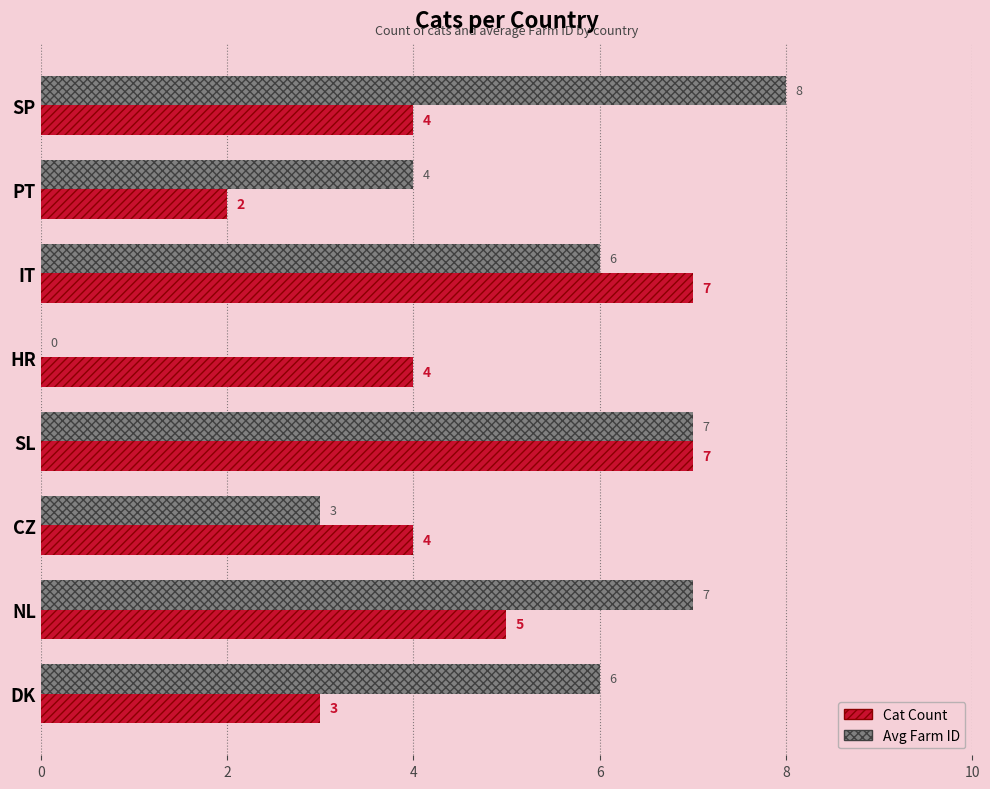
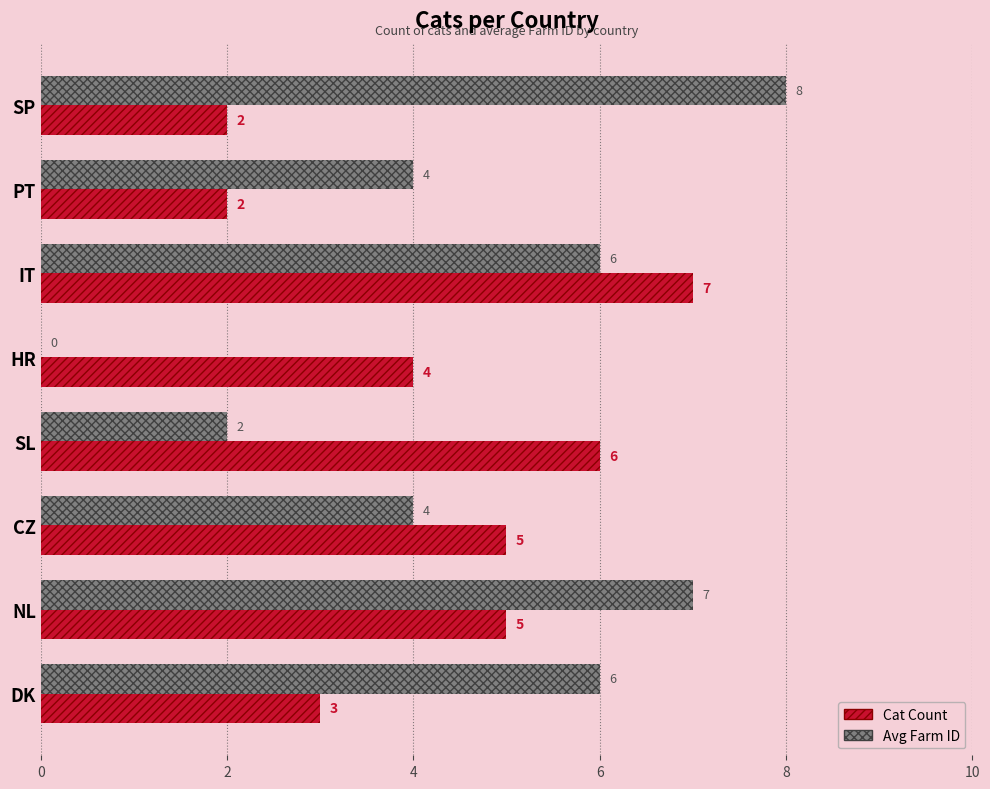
  {
    "Cat Count": {
-     "SP": 4,
+     "SP": 2,
      "PT": 2,
      "IT": 7,
      "HR": 4,
-     "SL": 7,
-     "CZ": 4,
+     "SL": 6,
+     "CZ": 5,
      "NL": 5,
      "DK": 3
    },
    "Avg Farm ID": {
      "SP": 8,
      "PT": 4,
      "IT": 6,
      "HR": 0,
-     "SL": 7,
-     "CZ": 3,
+     "SL": 2,
+     "CZ": 4,
      "NL": 7,
      "DK": 6
    }
  }
